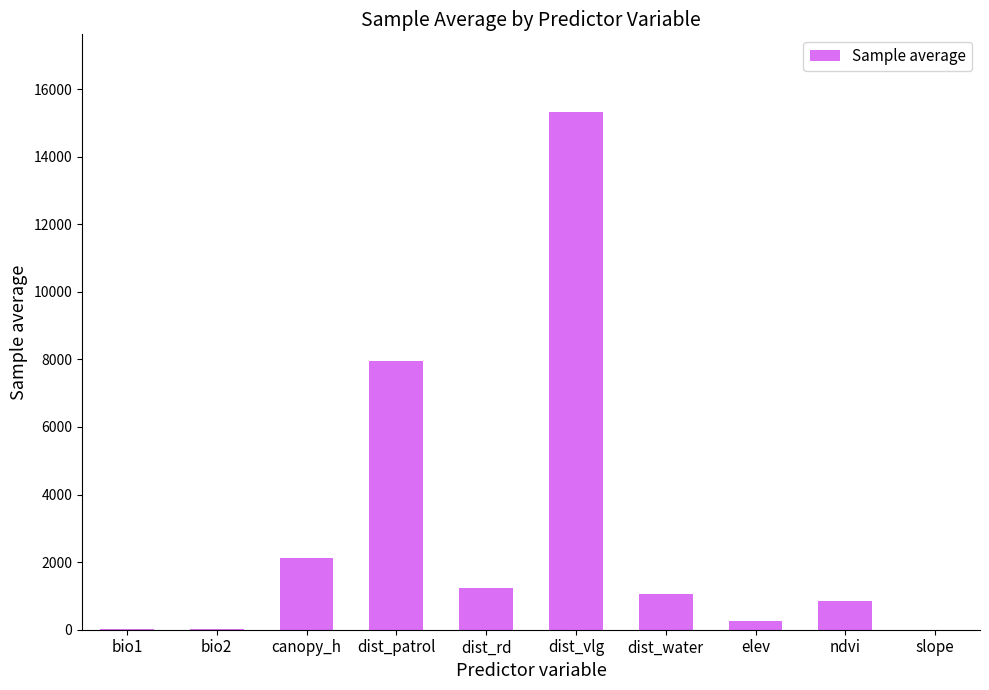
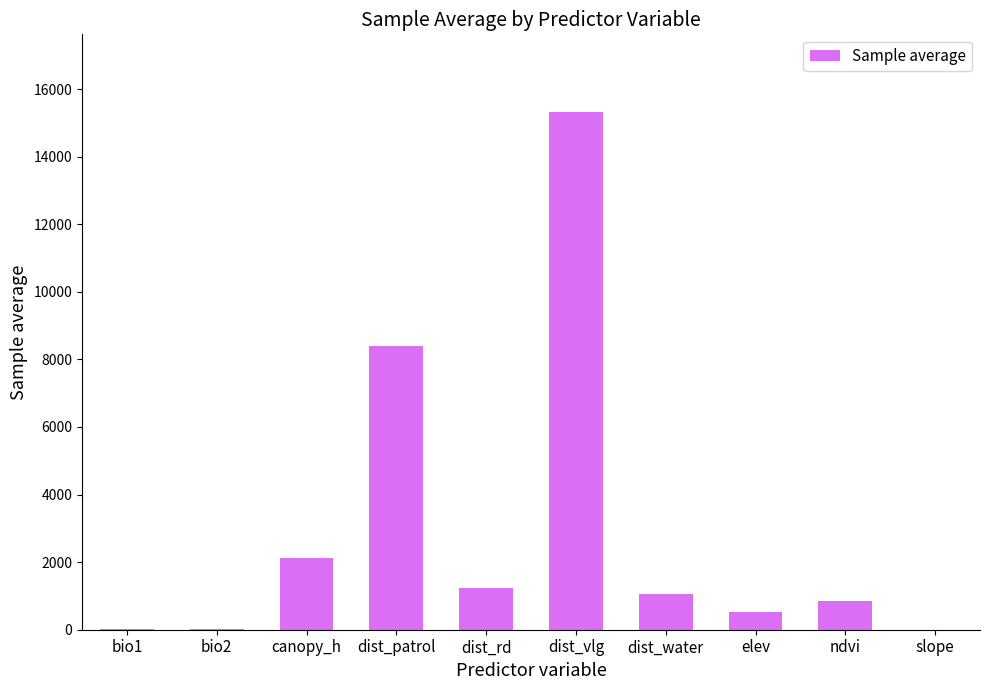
  {
    "canopy_h": 2100,
-   "dist_patrol": 7900,
+   "dist_patrol": 8400,
    "dist_rd": 1200,
    "dist_vlg": 15300,
    "dist_water": 1100,
-   "elev": 200,
+   "elev": 500,
    "ndvi": 900
  }
